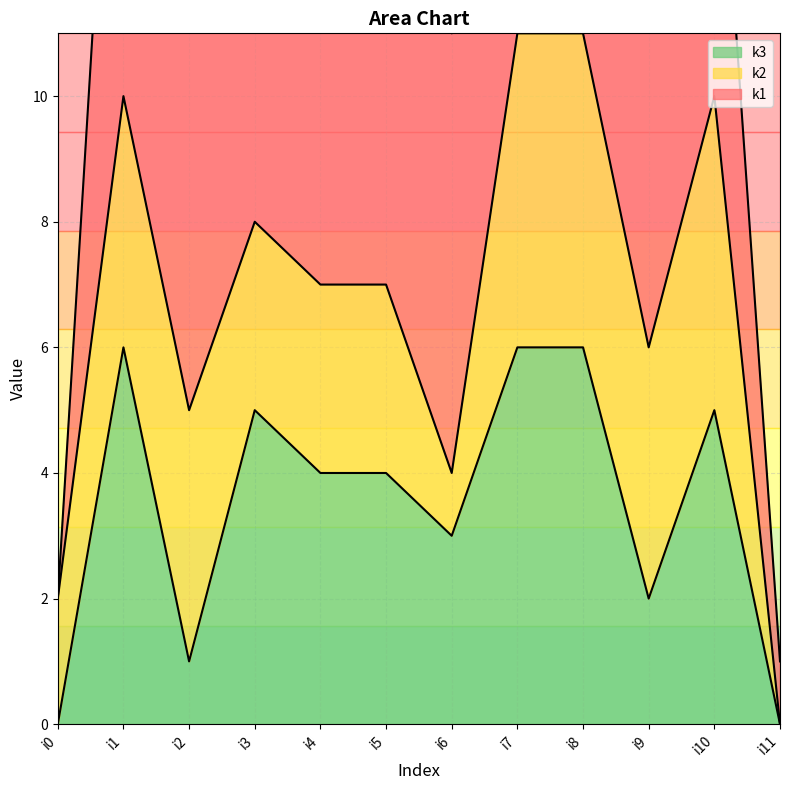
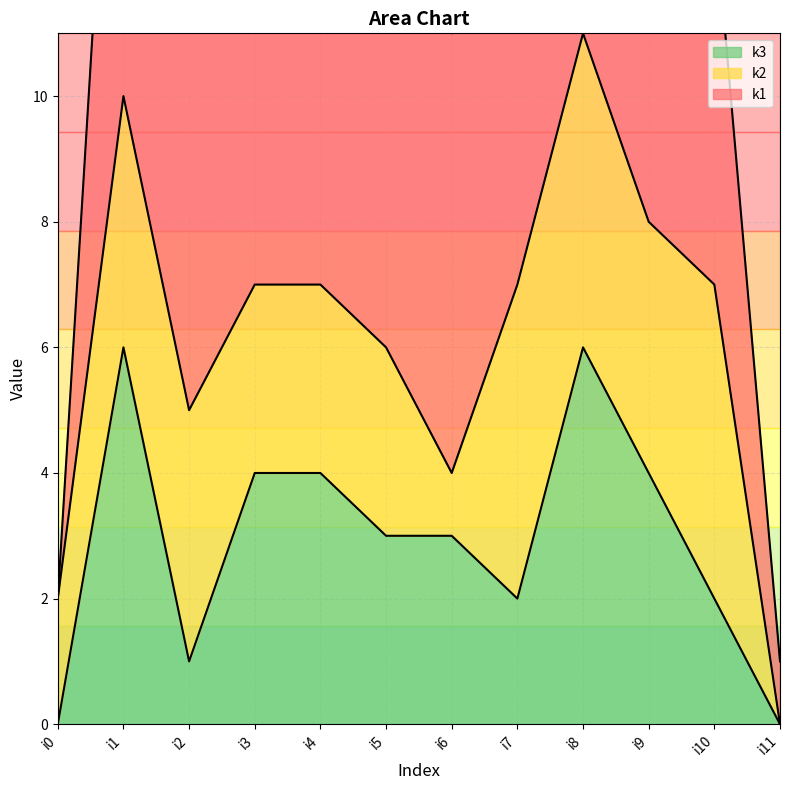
  {
    "k3": {
      "i0": 0,
      "i1": 6,
      "i2": 1,
-     "i3": 5,
+     "i3": 4,
      "i4": 4,
-     "i5": 4,
+     "i5": 3,
      "i6": 3,
-     "i7": 6,
+     "i7": 2,
      "i8": 6,
-     "i9": 2,
-     "i10": 5
+     "i9": 4,
+     "i10": 2
    },
    "k2": {
      "i1": 4,
      "i2": 4,
      "i3": 3,
      "i4": 3,
      "i5": 3,
      "i6": 1,
      "i7": 5,
      "i8": 5,
      "i9": 4
    },
    "k1": {
      "i6": 7,
      "i11": 1
    }
  }
